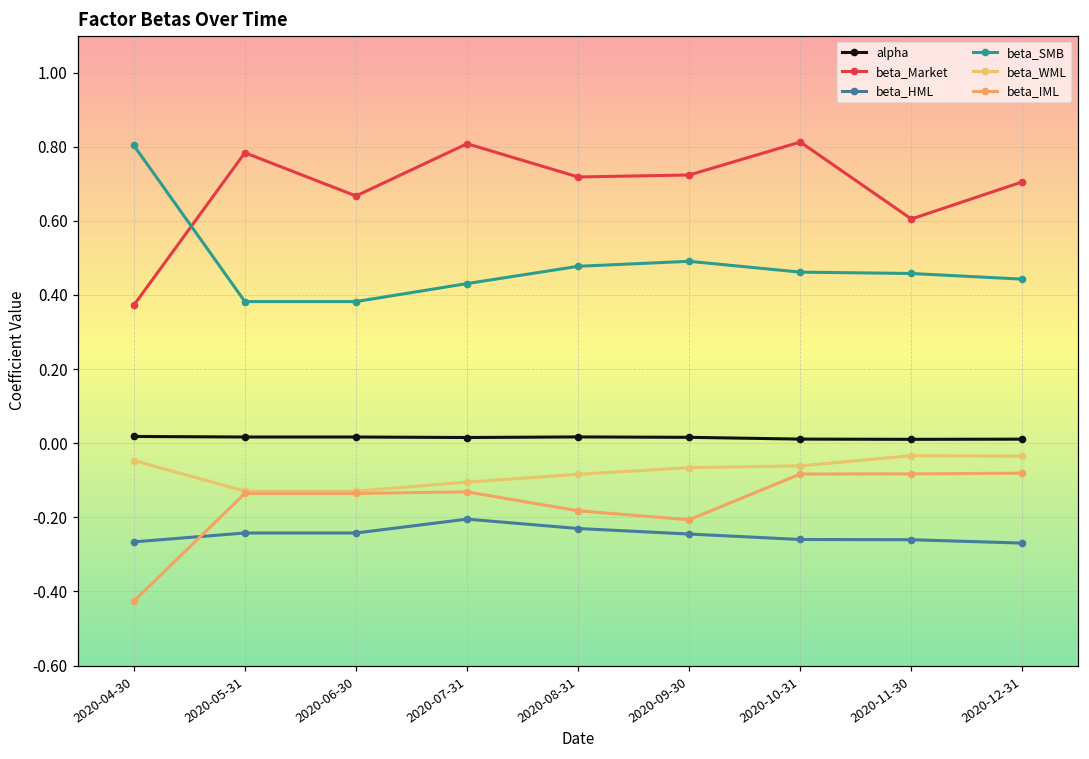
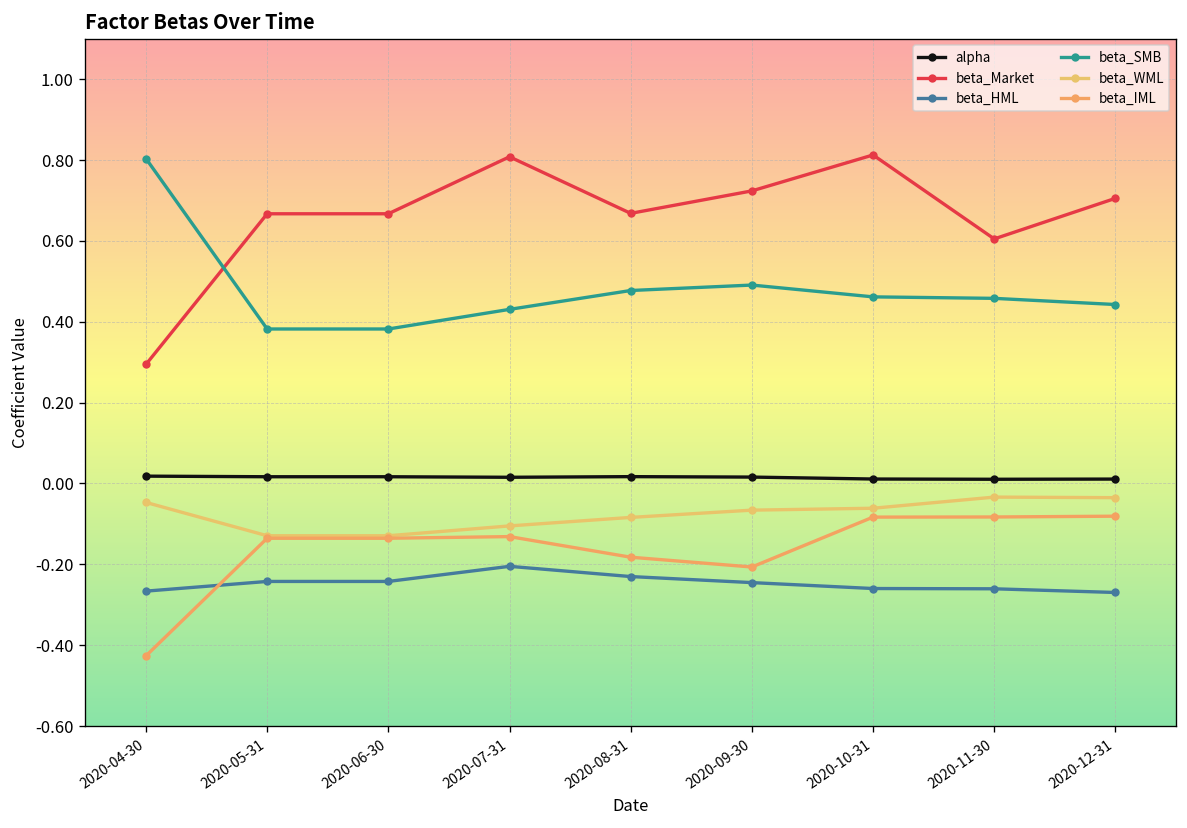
  {
    "alpha": {
      "2020-04-30": 0.02,
      "2020-05-31": 0.02,
      "2020-06-30": 0.02,
      "2020-07-31": 0.02,
      "2020-08-31": 0.02,
      "2020-09-30": 0.02,
      "2020-10-31": 0.01,
      "2020-11-30": 0.01,
      "2020-12-31": 0.01
    },
    "beta_Market": {
-     "2020-04-30": 0.37,
-     "2020-05-31": 0.78,
+     "2020-04-30": 0.29,
+     "2020-05-31": 0.67,
      "2020-06-30": 0.67,
      "2020-07-31": 0.81,
-     "2020-08-31": 0.72,
+     "2020-08-31": 0.67,
      "2020-09-30": 0.72,
      "2020-10-31": 0.81,
      "2020-11-30": 0.60,
      "2020-12-31": 0.71
    }
  }
